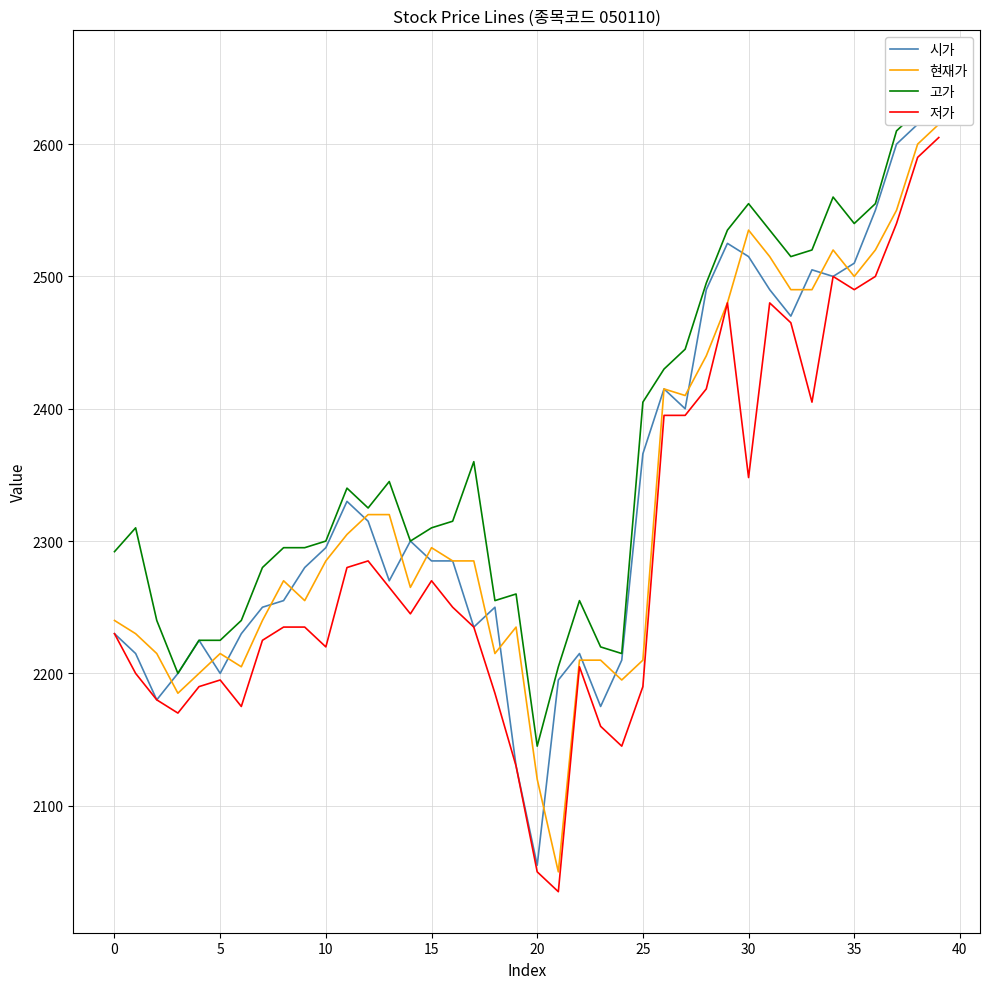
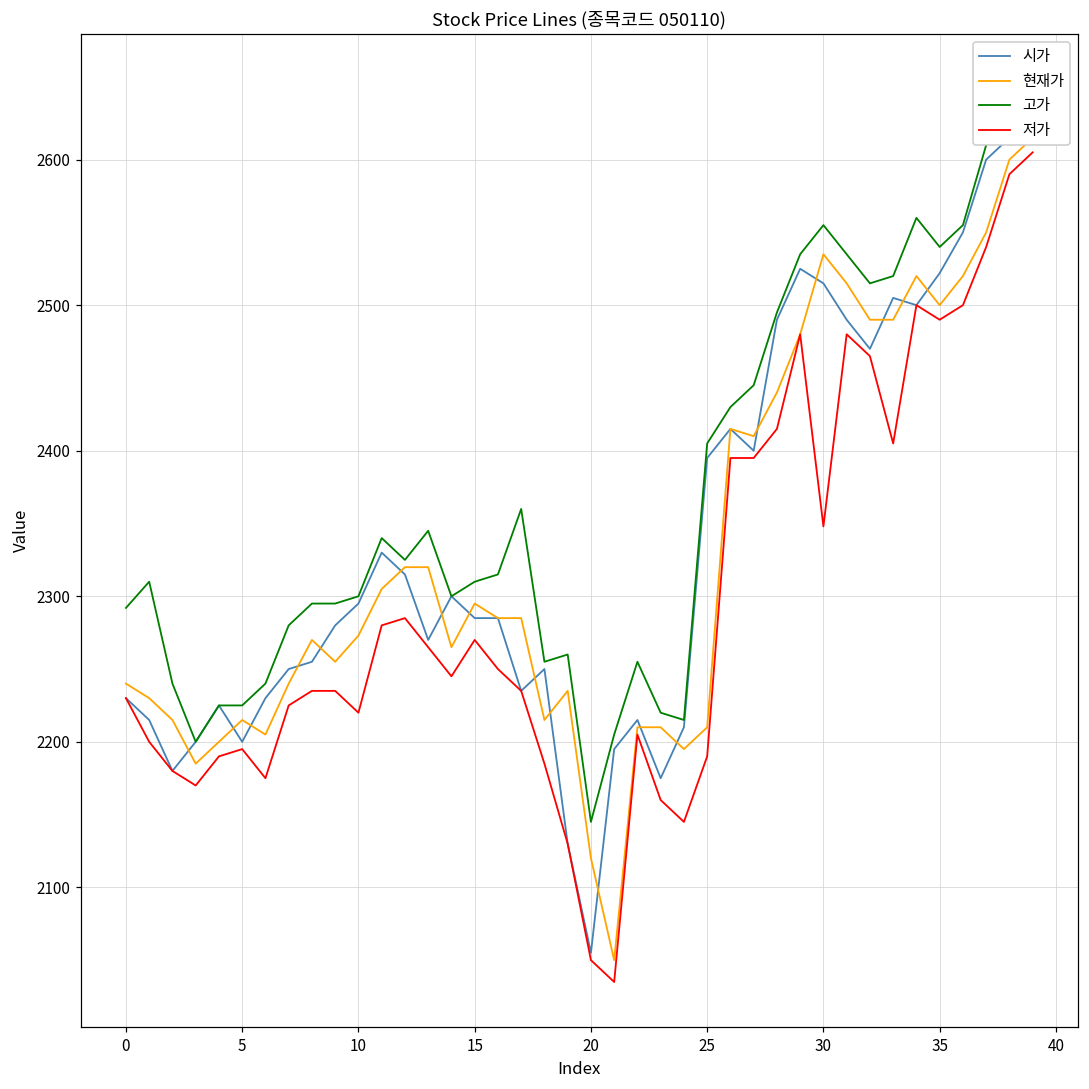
  {
    "시가": {
      "5": 2200,
      "10": 2295,
      "15": 2285,
      "20": 2055,
-     "25": 2366,
+     "25": 2395,
      "30": 2515,
-     "35": 2510
+     "35": 2522
    },
    "현재가": {
      "0": 2240,
      "5": 2215,
-     "10": 2285,
+     "10": 2273,
      "15": 2295,
      "20": 2120,
      "25": 2210,
      "30": 2535,
      "35": 2500
    },
    "고가": {
      "0": 2292,
      "5": 2225,
      "10": 2300,
      "15": 2310,
      "20": 2145,
      "25": 2405,
      "30": 2555,
      "35": 2540
    },
    "저가": {
      "5": 2195,
      "10": 2220,
      "15": 2270,
      "20": 2050,
      "25": 2190,
      "30": 2348,
      "35": 2490
    }
  }
